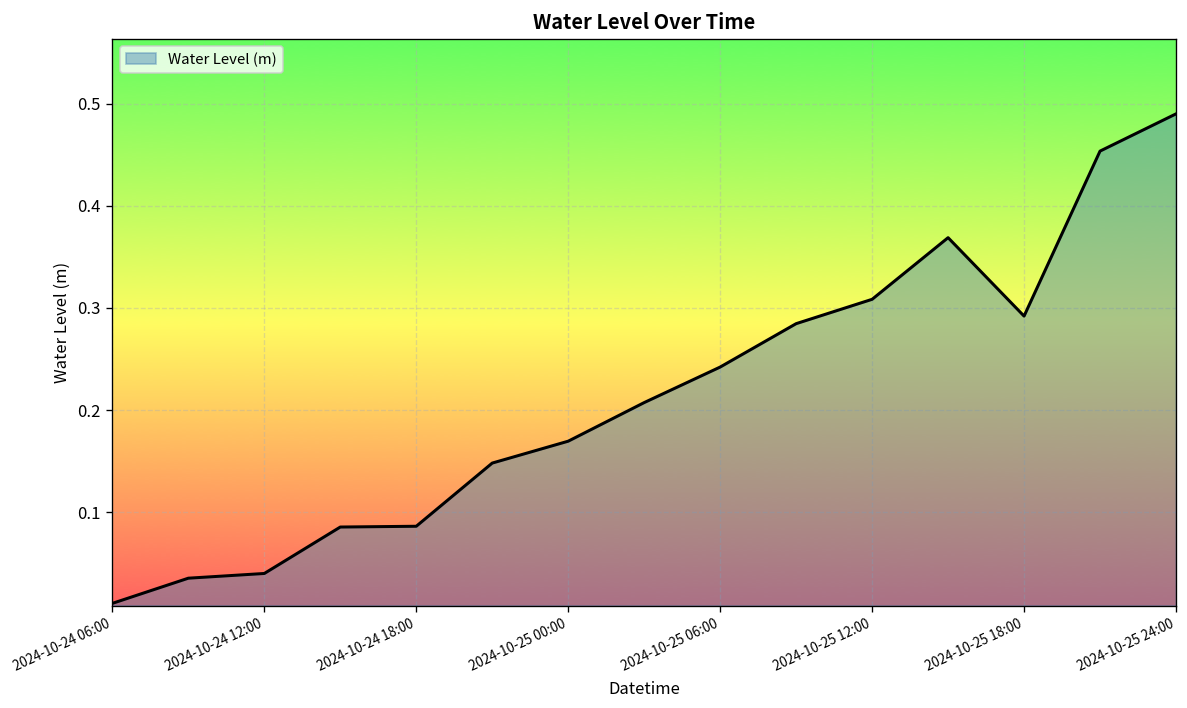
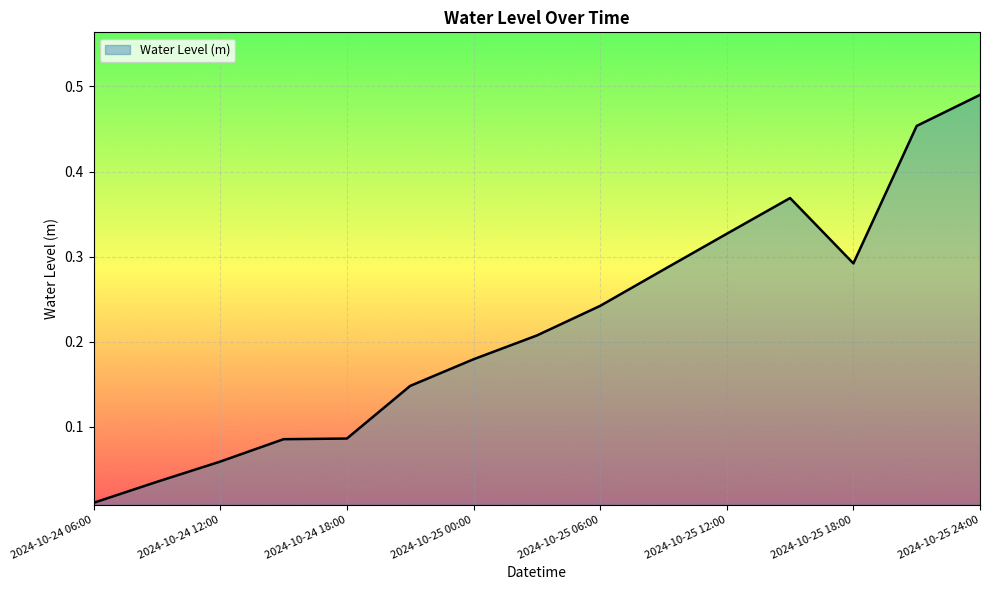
  {
    "2024-10-24 06:00": 0.01,
-   "2024-10-24 12:00": 0.04,
+   "2024-10-24 12:00": 0.06,
    "2024-10-24 18:00": 0.09,
-   "2024-10-25 00:00": 0.17,
+   "2024-10-25 00:00": 0.18,
    "2024-10-25 06:00": 0.24,
-   "2024-10-25 12:00": 0.31,
+   "2024-10-25 12:00": 0.33,
    "2024-10-25 18:00": 0.29,
    "2024-10-25 24:00": 0.49
  }
